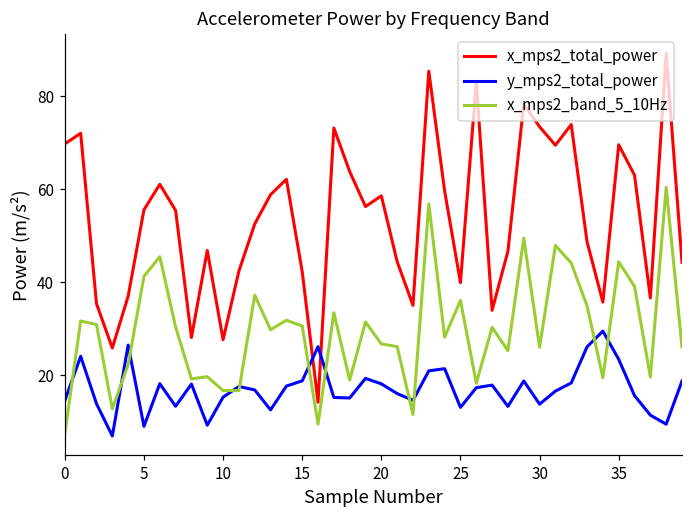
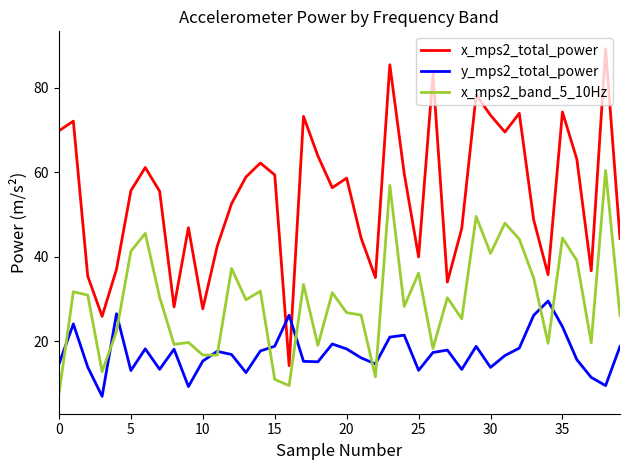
  {
    "x_mps2_total_power": {
      "0": 70,
      "5": 56,
      "10": 28,
-     "15": 42,
+     "15": 59,
      "20": 59,
      "25": 40,
      "30": 73,
-     "35": 70
+     "35": 74
    },
    "y_mps2_total_power": {
      "0": 15,
-     "5": 9,
+     "5": 13,
      "10": 15,
      "15": 19,
      "20": 18,
      "25": 13,
      "30": 14,
      "35": 23
    },
    "x_mps2_band_5_10Hz": {
      "0": 7,
      "5": 41,
      "10": 17,
-     "15": 31,
+     "15": 11,
      "20": 27,
      "25": 36,
-     "30": 26,
+     "30": 41,
      "35": 44
    }
  }
